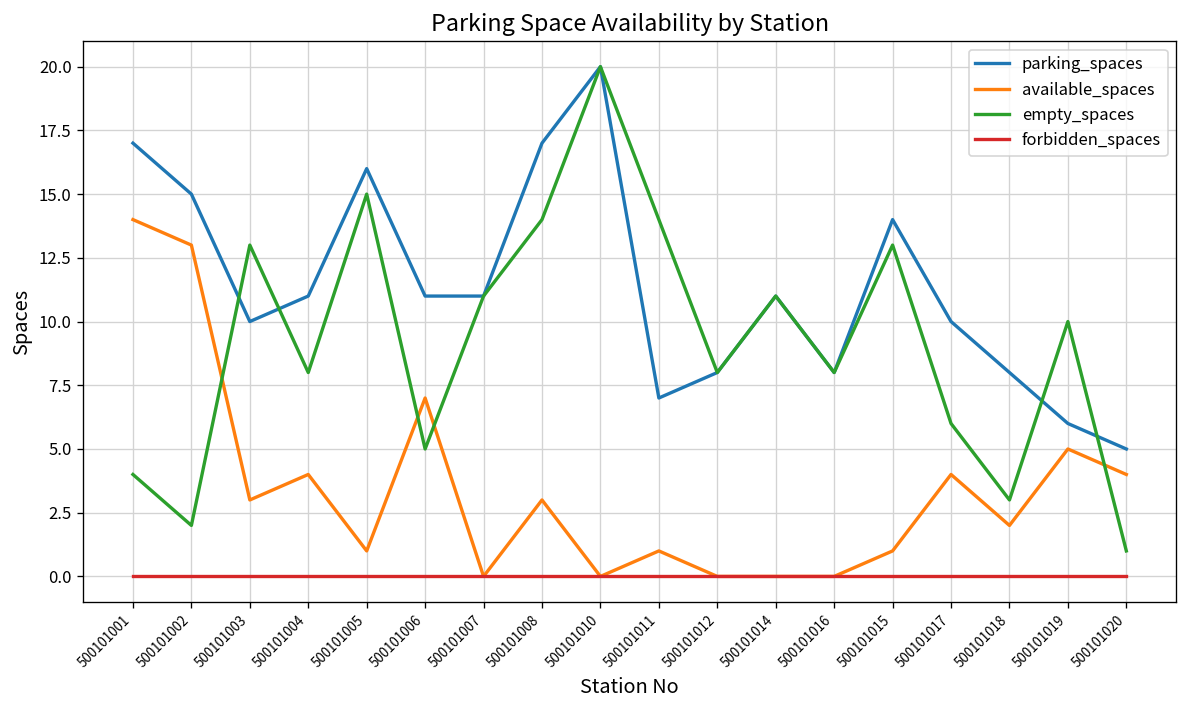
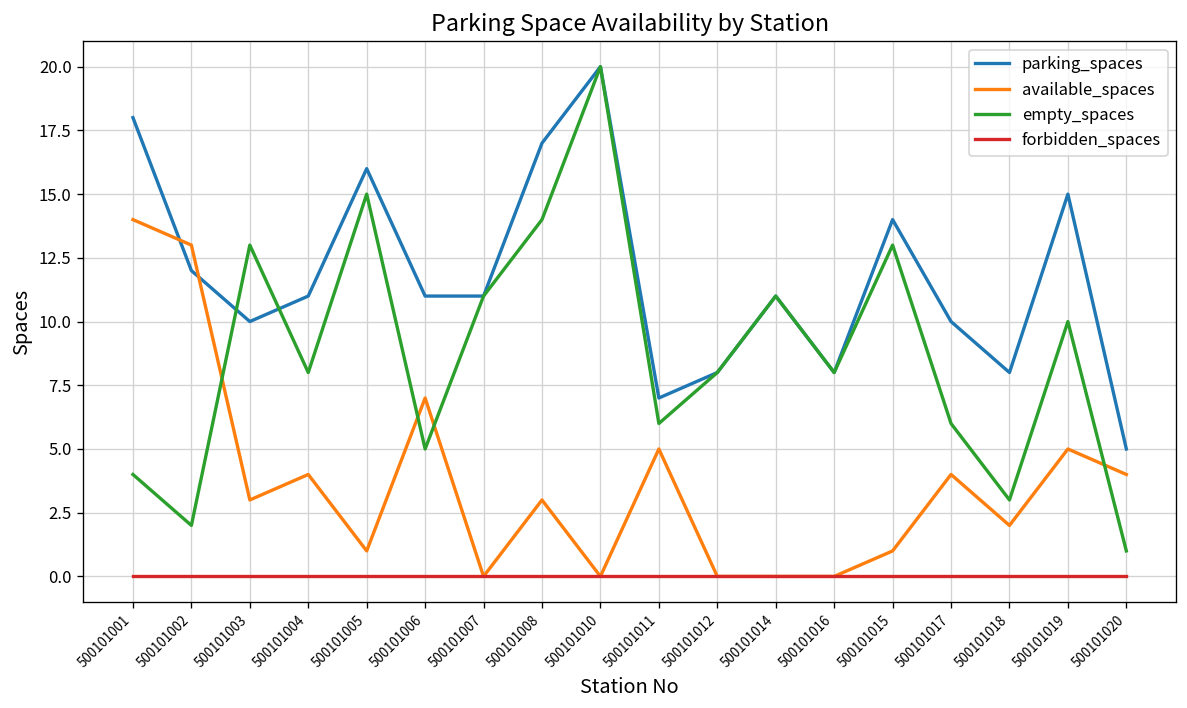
  {
    "parking_spaces": {
-     "500101001": 17,
-     "500101002": 15,
+     "500101001": 18,
+     "500101002": 12,
      "500101003": 10,
      "500101004": 11,
      "500101005": 16,
      "500101006": 11,
      "500101008": 17,
      "500101011": 7,
      "500101015": 14,
      "500101017": 10,
      "500101018": 8,
-     "500101019": 6,
+     "500101019": 15,
      "500101020": 5
    },
    "available_spaces": {
      "500101001": 14,
      "500101002": 13,
      "500101003": 3,
      "500101004": 4,
      "500101005": 1,
      "500101006": 7,
      "500101008": 3,
-     "500101011": 1,
+     "500101011": 5,
      "500101015": 1,
      "500101017": 4,
      "500101018": 2,
      "500101019": 5,
      "500101020": 4
    },
    "empty_spaces": {
      "500101001": 4,
      "500101002": 2,
      "500101003": 13,
      "500101004": 8,
      "500101005": 15,
      "500101006": 5,
      "500101008": 14,
-     "500101011": 14,
+     "500101011": 6,
      "500101015": 13,
      "500101017": 6,
      "500101018": 3,
      "500101019": 10,
      "500101020": 1
    },
    "forbidden_spaces": {
      "500101001": 0,
      "500101002": 0,
      "500101003": 0,
      "500101004": 0,
      "500101005": 0,
      "500101006": 0,
      "500101008": 0,
      "500101011": 0,
      "500101015": 0,
      "500101017": 0,
      "500101018": 0,
      "500101019": 0,
      "500101020": 0
    }
  }
